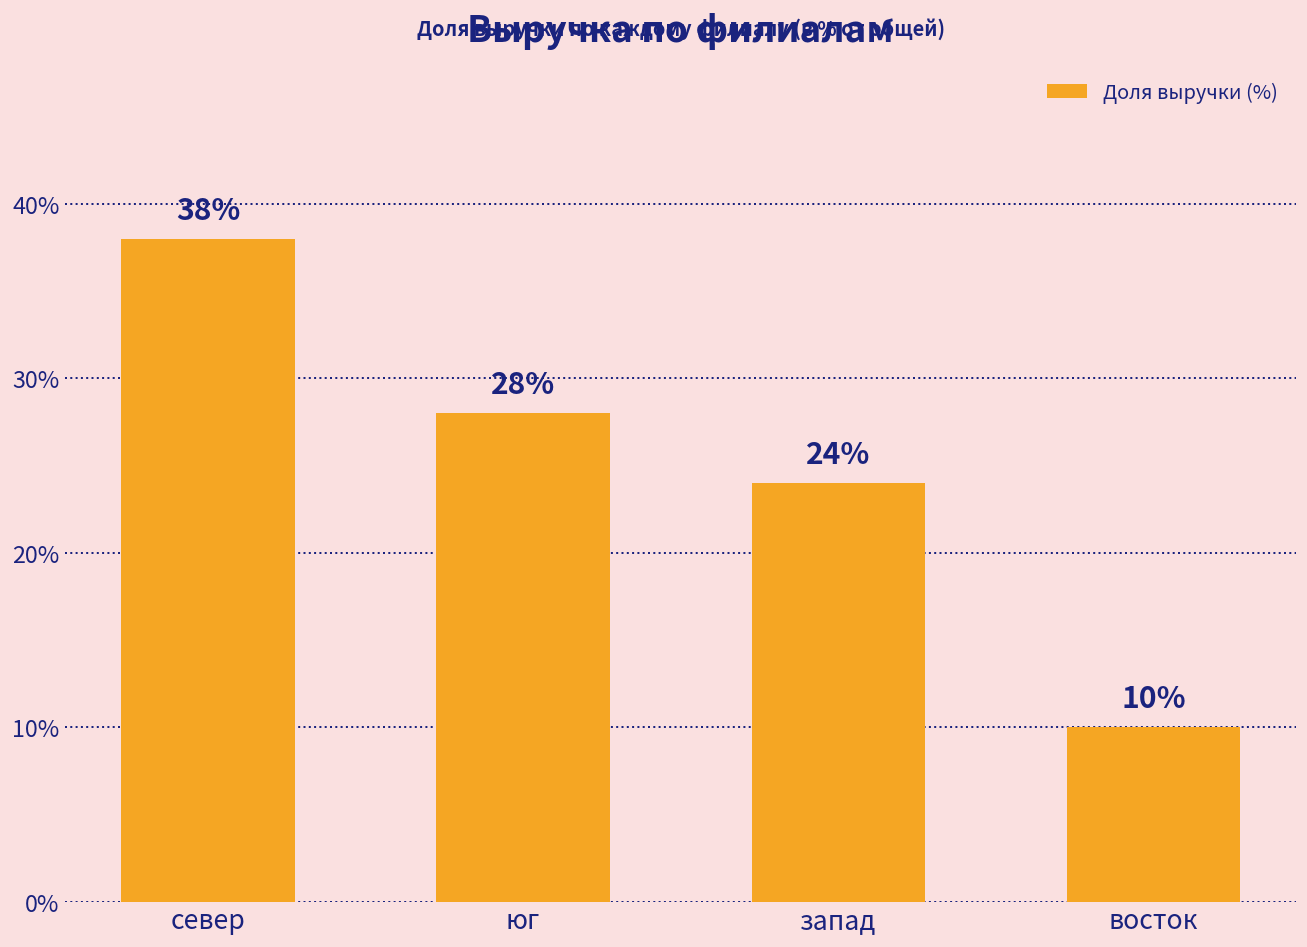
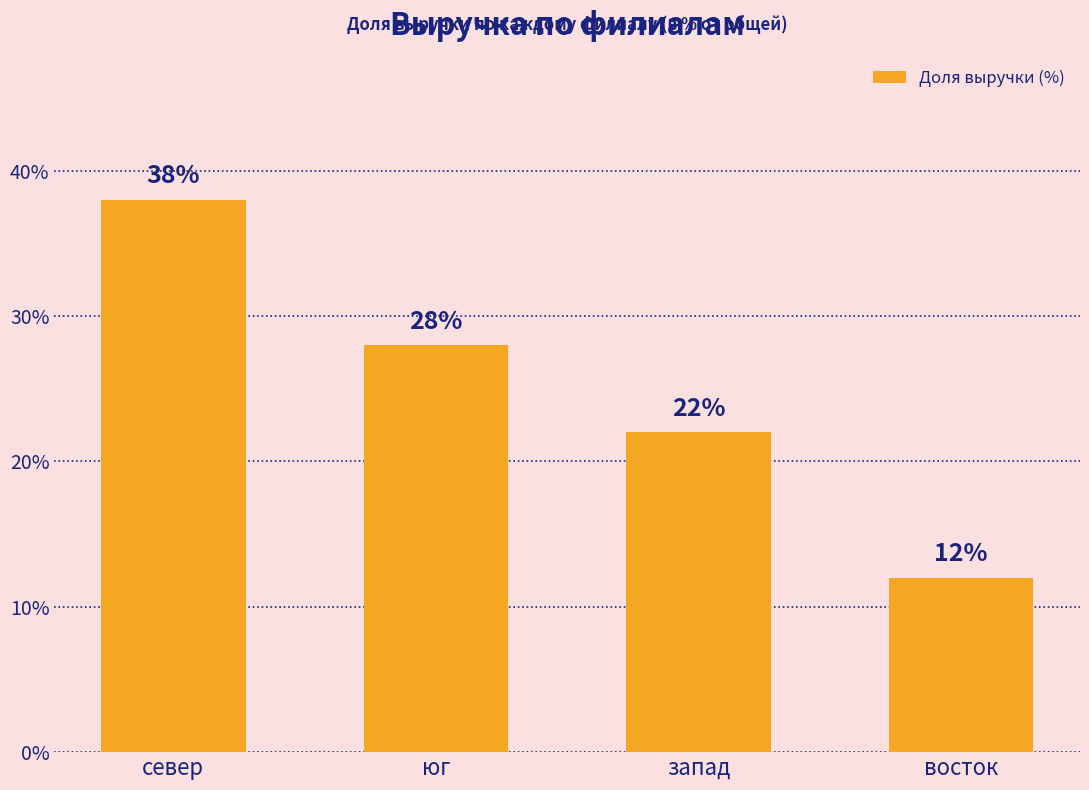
  {
    "север": "38%",
    "юг": "28%",
-   "запад": "24%",
-   "восток": "10%"
+   "запад": "22%",
+   "восток": "12%"
  }
